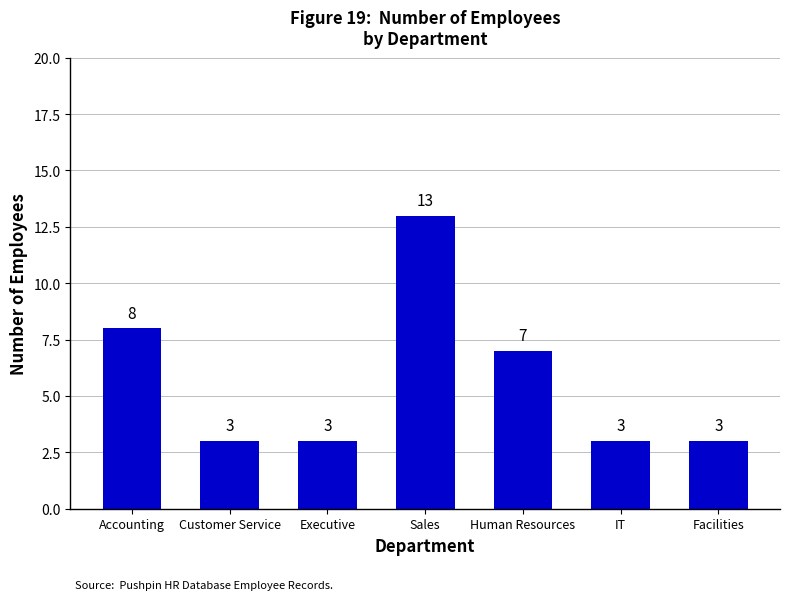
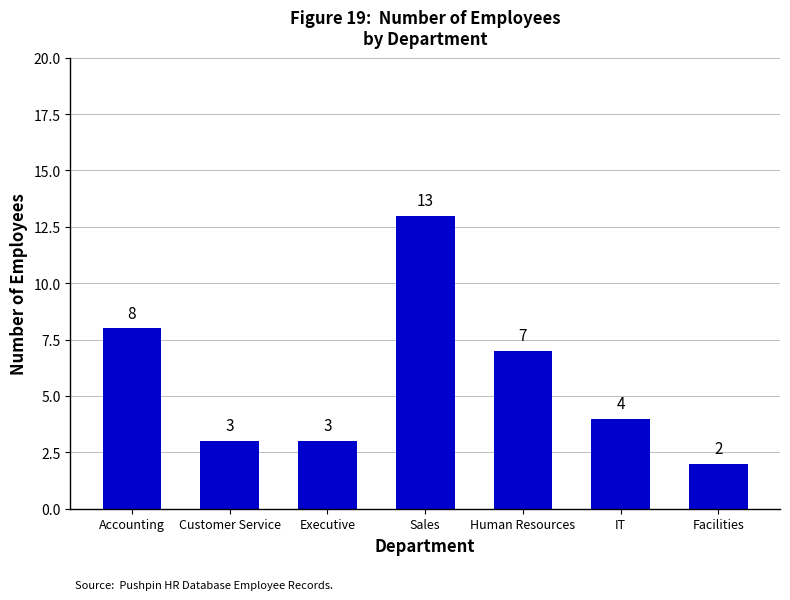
  {
    "Accounting": 8,
    "Customer Service": 3,
    "Executive": 3,
    "Sales": 13,
    "Human Resources": 7,
-   "IT": 3,
-   "Facilities": 3
+   "IT": 4,
+   "Facilities": 2
  }
